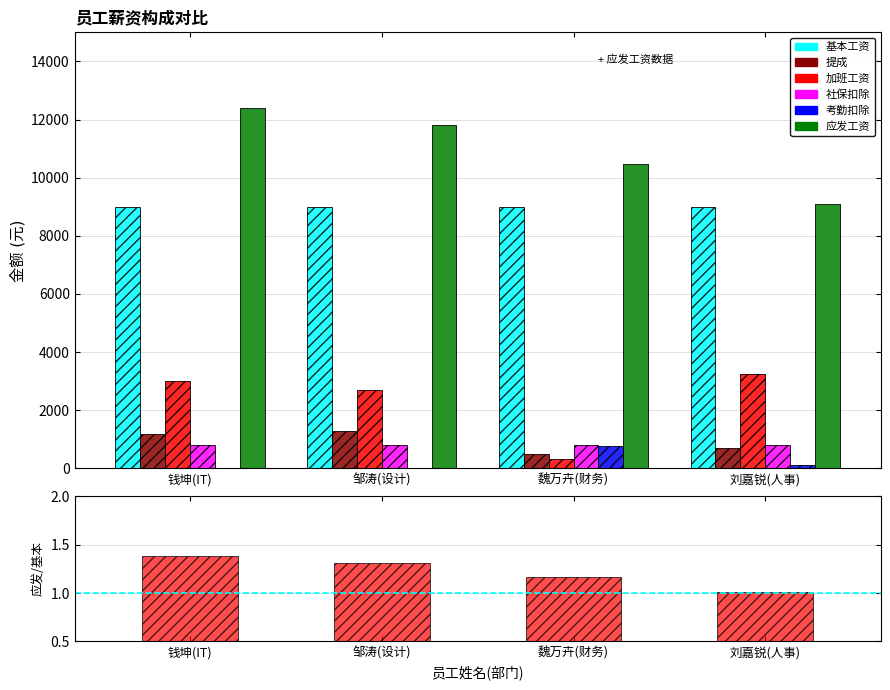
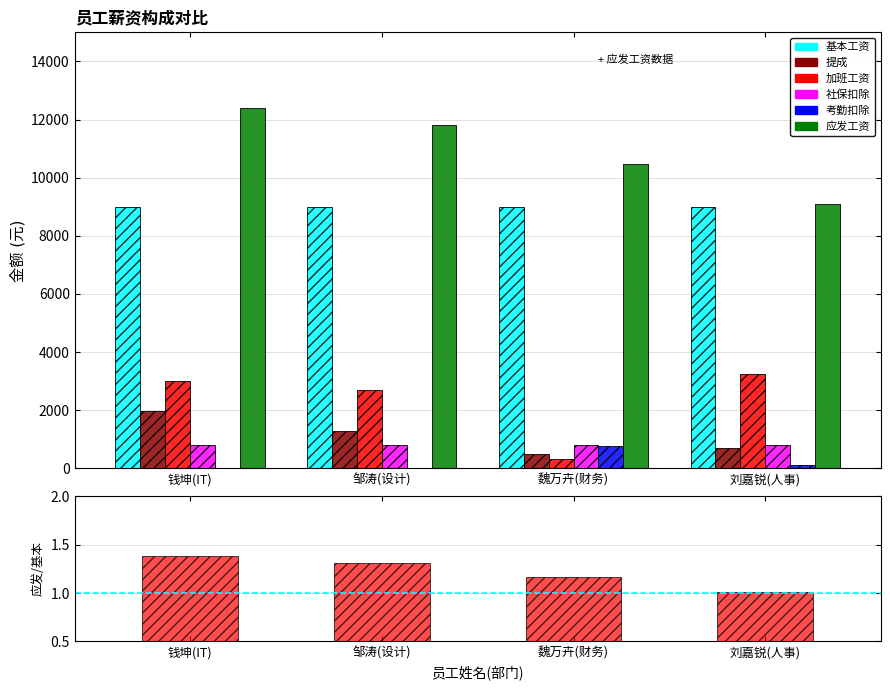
  {
    "员工薪资构成对比": {
      "基本工资": {
        "钱坤(IT)": 9000,
        "邹涛(设计)": 9000,
        "魏万卉(财务)": 9000,
        "刘嘉锐(人事)": 9000
      },
      "提成": {
-       "钱坤(IT)": 1200,
+       "钱坤(IT)": 2000,
        "邹涛(设计)": 1300,
        "魏万卉(财务)": 500,
        "刘嘉锐(人事)": 700
      },
      "加班工资": {
        "钱坤(IT)": 3000,
        "邹涛(设计)": 2700,
        "魏万卉(财务)": 300,
        "刘嘉锐(人事)": 3200
      },
      "社保扣除": {
        "钱坤(IT)": 800,
        "邹涛(设计)": 800,
        "魏万卉(财务)": 800,
        "刘嘉锐(人事)": 800
      },
      "考勤扣除": {
        "钱坤(IT)": 0,
        "邹涛(设计)": 0,
        "魏万卉(财务)": 800,
        "刘嘉锐(人事)": 100
      },
      "应发工资": {
        "钱坤(IT)": 12400,
        "邹涛(设计)": 11800,
        "魏万卉(财务)": 10500,
        "刘嘉锐(人事)": 9100
      }
    }
  }
